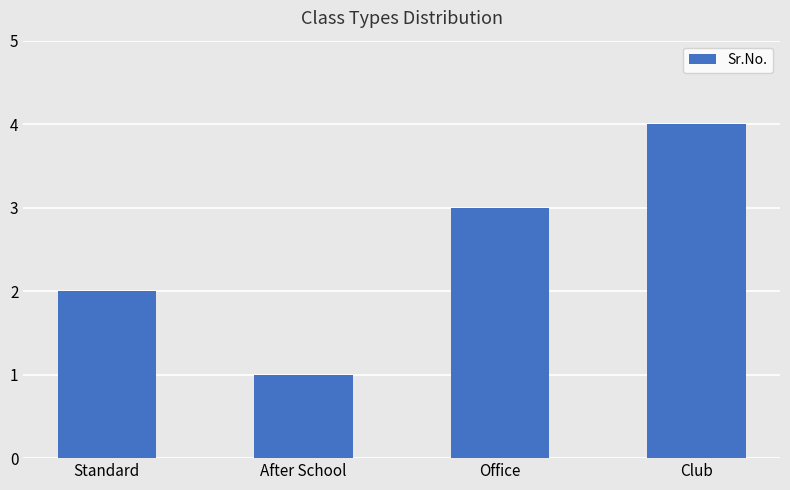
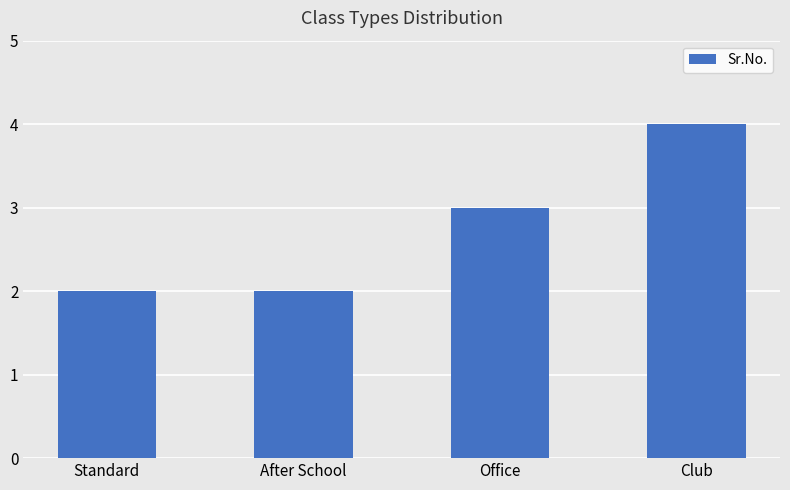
  {
    "Standard": 2,
-   "After School": 1,
+   "After School": 2,
    "Office": 3,
    "Club": 4
  }
